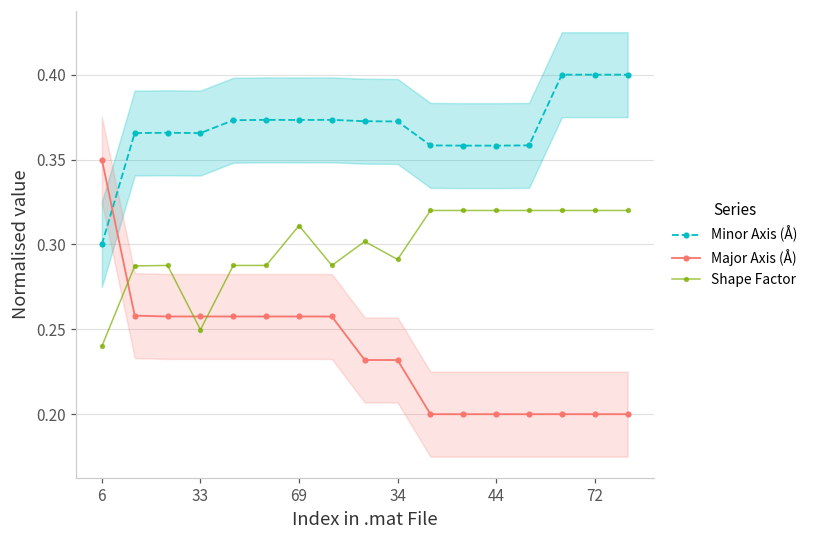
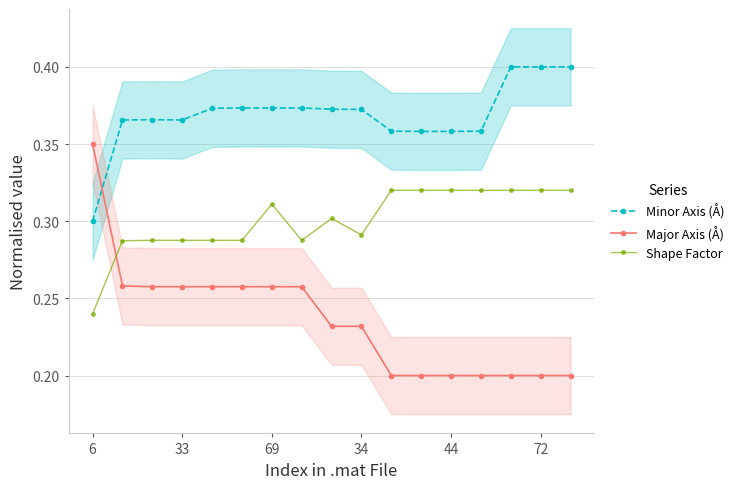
  {
    "Shape Factor": {
      "6": 0.240,
-     "33": 0.250,
+     "33": 0.288,
      "69": 0.311,
      "34": 0.291,
      "44": 0.320,
      "72": 0.320
    }
  }
